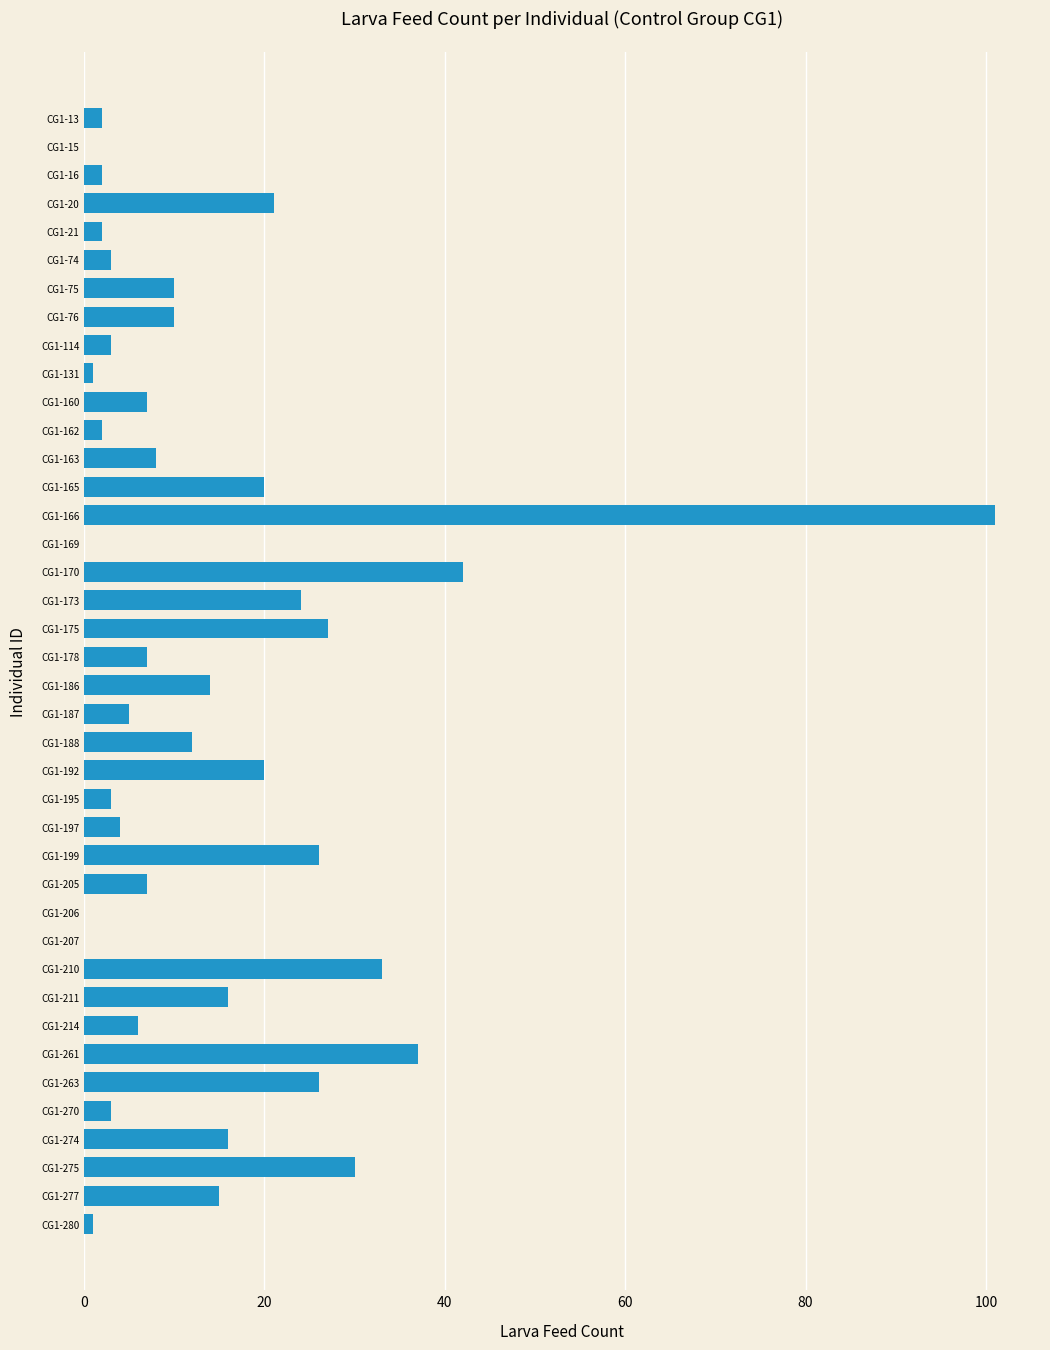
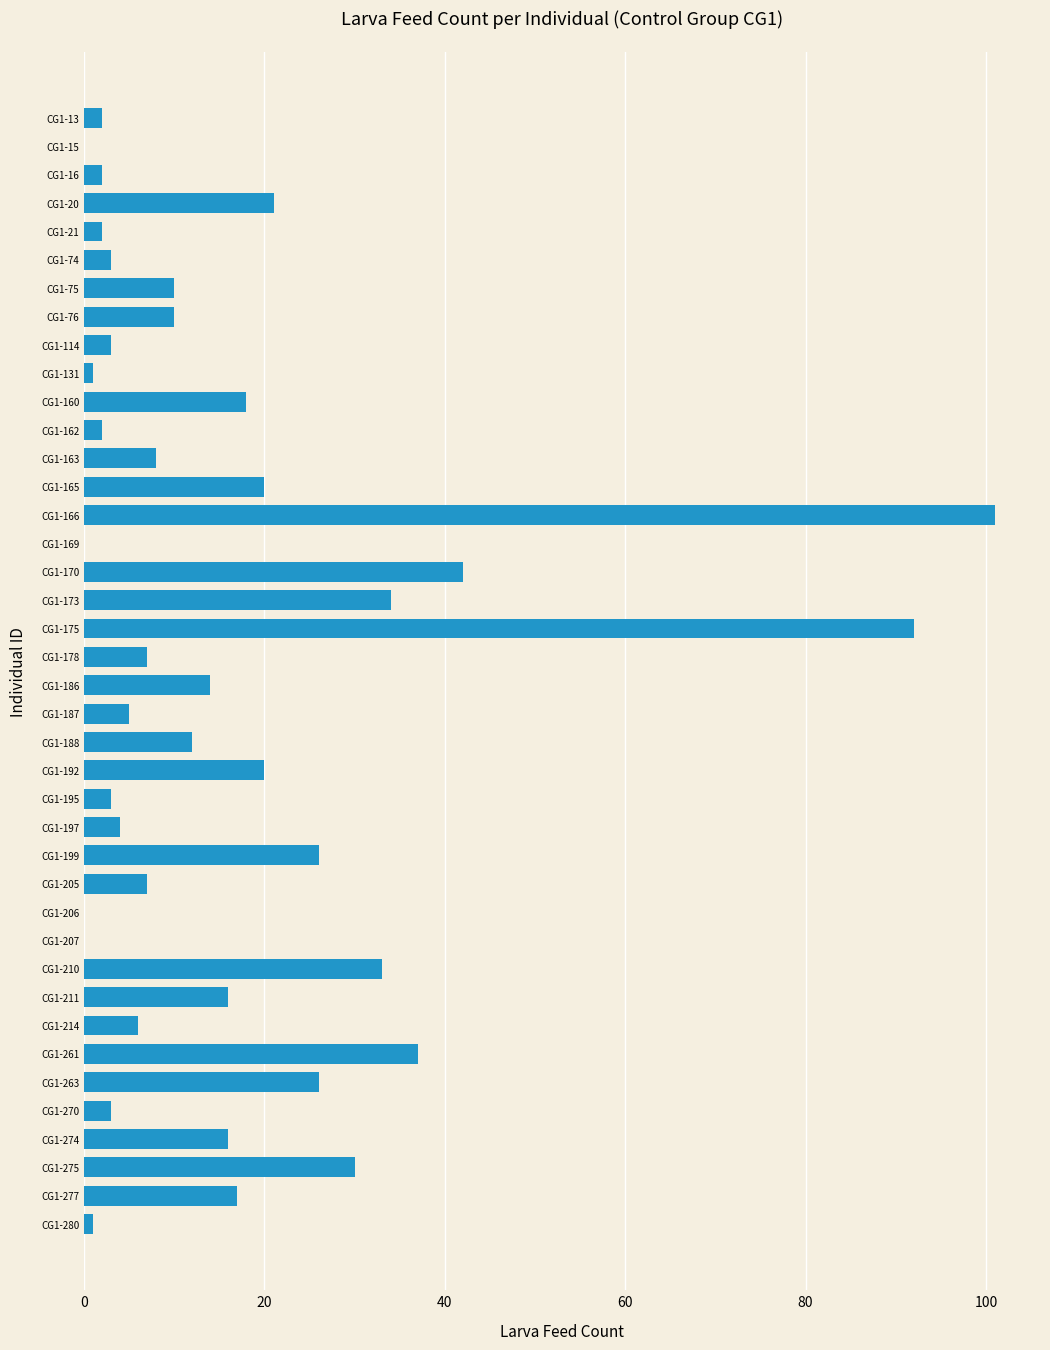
  {
    "CG1-13": 2,
    "CG1-15": 0,
    "CG1-16": 2,
    "CG1-20": 21,
    "CG1-21": 2,
    "CG1-74": 3,
    "CG1-75": 10,
    "CG1-76": 10,
    "CG1-114": 3,
    "CG1-131": 1,
-   "CG1-160": 7,
+   "CG1-160": 18,
    "CG1-162": 2,
    "CG1-163": 8,
    "CG1-165": 20,
    "CG1-166": 101,
    "CG1-169": 0,
    "CG1-170": 42,
-   "CG1-173": 24,
-   "CG1-175": 27,
+   "CG1-173": 34,
+   "CG1-175": 92,
    "CG1-178": 7,
    "CG1-186": 14,
    "CG1-187": 5,
    "CG1-188": 12,
    "CG1-192": 20,
    "CG1-195": 3,
    "CG1-197": 4,
    "CG1-199": 26,
    "CG1-205": 7,
    "CG1-206": 0,
    "CG1-207": 0,
    "CG1-210": 33,
    "CG1-211": 16,
    "CG1-214": 6,
    "CG1-261": 37,
    "CG1-263": 26,
    "CG1-270": 3,
    "CG1-274": 16,
    "CG1-275": 30,
-   "CG1-277": 15,
+   "CG1-277": 17,
    "CG1-280": 1
  }
